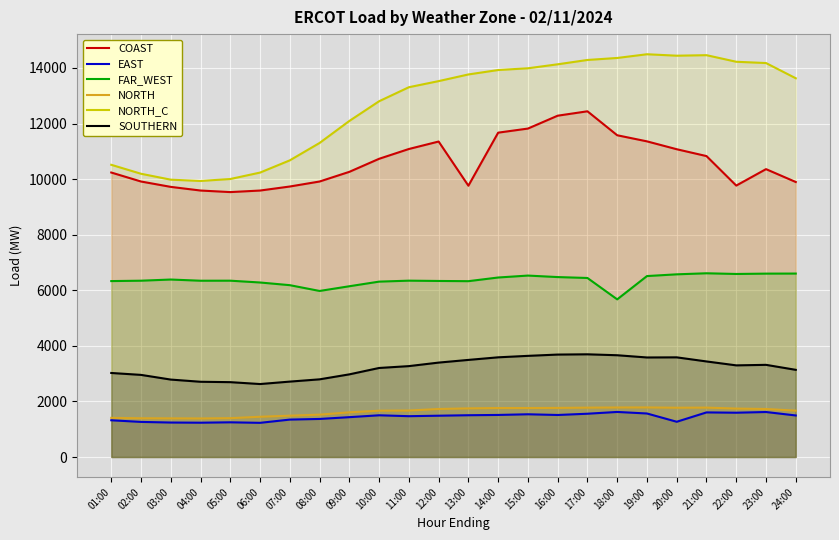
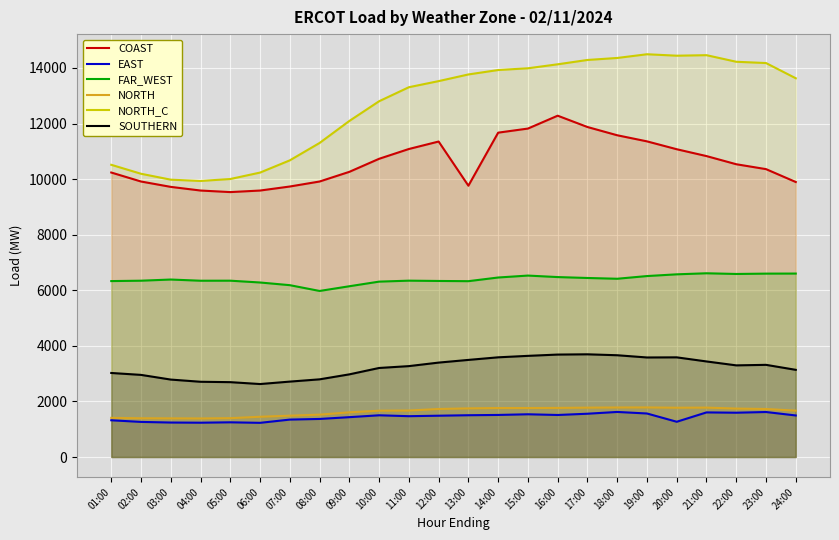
  {
    "COAST": {
      "01:00": 10200,
      "02:00": 9900,
      "03:00": 9700,
      "04:00": 9600,
      "05:00": 9500,
      "06:00": 9600,
      "07:00": 9700,
      "08:00": 9900,
      "09:00": 10300,
      "10:00": 10700,
      "11:00": 11100,
      "12:00": 11400,
      "13:00": 9800,
      "14:00": 11700,
      "15:00": 11800,
      "16:00": 12300,
-     "17:00": 12400,
+     "17:00": 11900,
      "18:00": 11600,
      "19:00": 11400,
      "20:00": 11100,
      "21:00": 10800,
-     "22:00": 9800,
+     "22:00": 10500,
      "23:00": 10400,
      "24:00": 9900
    },
    "EAST": {
      "02:00": 1300,
      "03:00": 1200,
      "04:00": 1200,
      "05:00": 1200,
      "06:00": 1200,
      "07:00": 1300,
      "08:00": 1400,
      "09:00": 1400,
      "10:00": 1500,
      "11:00": 1500,
      "12:00": 1500,
      "13:00": 1500,
      "14:00": 1500,
      "15:00": 1500,
      "16:00": 1500,
      "17:00": 1600,
      "18:00": 1600,
      "19:00": 1600,
      "20:00": 1300,
      "21:00": 1600,
      "22:00": 1600,
      "23:00": 1600,
      "24:00": 1500
    },
    "FAR_WEST": {
      "01:00": 6300,
      "02:00": 6300,
      "03:00": 6400,
      "04:00": 6300,
      "05:00": 6300,
      "06:00": 6300,
      "07:00": 6200,
      "08:00": 6000,
      "09:00": 6100,
      "10:00": 6300,
      "11:00": 6300,
      "12:00": 6300,
      "13:00": 6300,
      "14:00": 6500,
      "15:00": 6500,
      "16:00": 6500,
      "17:00": 6400,
-     "18:00": 5700,
+     "18:00": 6400,
      "19:00": 6500,
      "20:00": 6600,
      "21:00": 6600,
      "22:00": 6600,
      "23:00": 6600,
      "24:00": 6600
    },
    "SOUTHERN": {
      "01:00": 3000,
      "02:00": 3000,
      "03:00": 2800,
      "04:00": 2700,
      "05:00": 2700,
      "06:00": 2600,
      "07:00": 2700,
      "08:00": 2800,
      "09:00": 3000,
      "10:00": 3200,
      "11:00": 3300,
      "12:00": 3400,
      "13:00": 3500,
      "14:00": 3600,
      "15:00": 3600,
      "16:00": 3700,
      "17:00": 3700,
      "18:00": 3700,
      "19:00": 3600,
      "20:00": 3600,
      "21:00": 3400,
      "22:00": 3300,
      "23:00": 3300,
      "24:00": 3100
    }
  }
